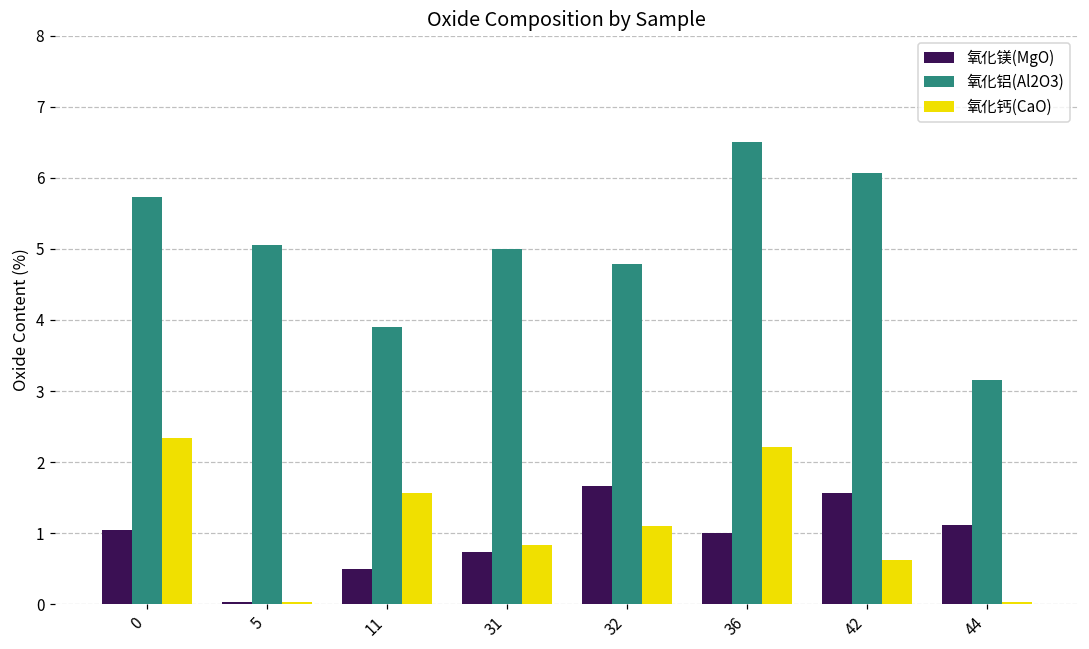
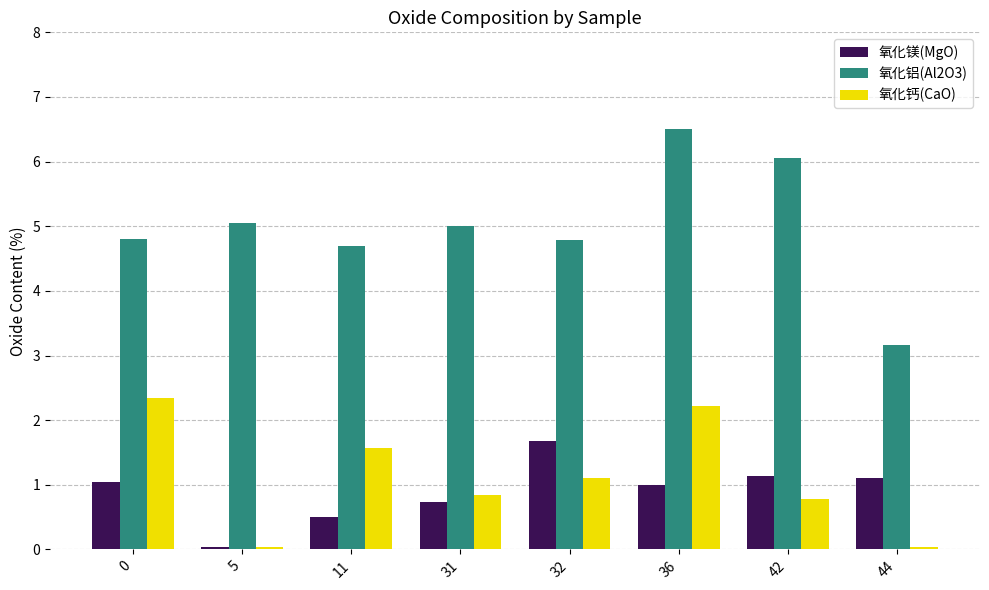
  {
    "氧化镁(MgO)": {
      "0": 1.1,
      "5": 0.0,
      "11": 0.5,
      "31": 0.7,
      "32": 1.7,
      "36": 1.0,
-     "42": 1.6,
+     "42": 1.1,
      "44": 1.1
    },
    "氧化铝(Al2O3)": {
-     "0": 5.7,
+     "0": 4.8,
      "5": 5.1,
-     "11": 3.9,
+     "11": 4.7,
      "31": 5.0,
      "32": 4.8,
      "36": 6.5,
      "42": 6.1,
      "44": 3.2
    },
    "氧化钙(CaO)": {
      "0": 2.3,
      "5": 0.0,
      "11": 1.6,
      "31": 0.8,
      "32": 1.1,
      "36": 2.2,
-     "42": 0.6,
+     "42": 0.8,
      "44": 0.0
    }
  }
